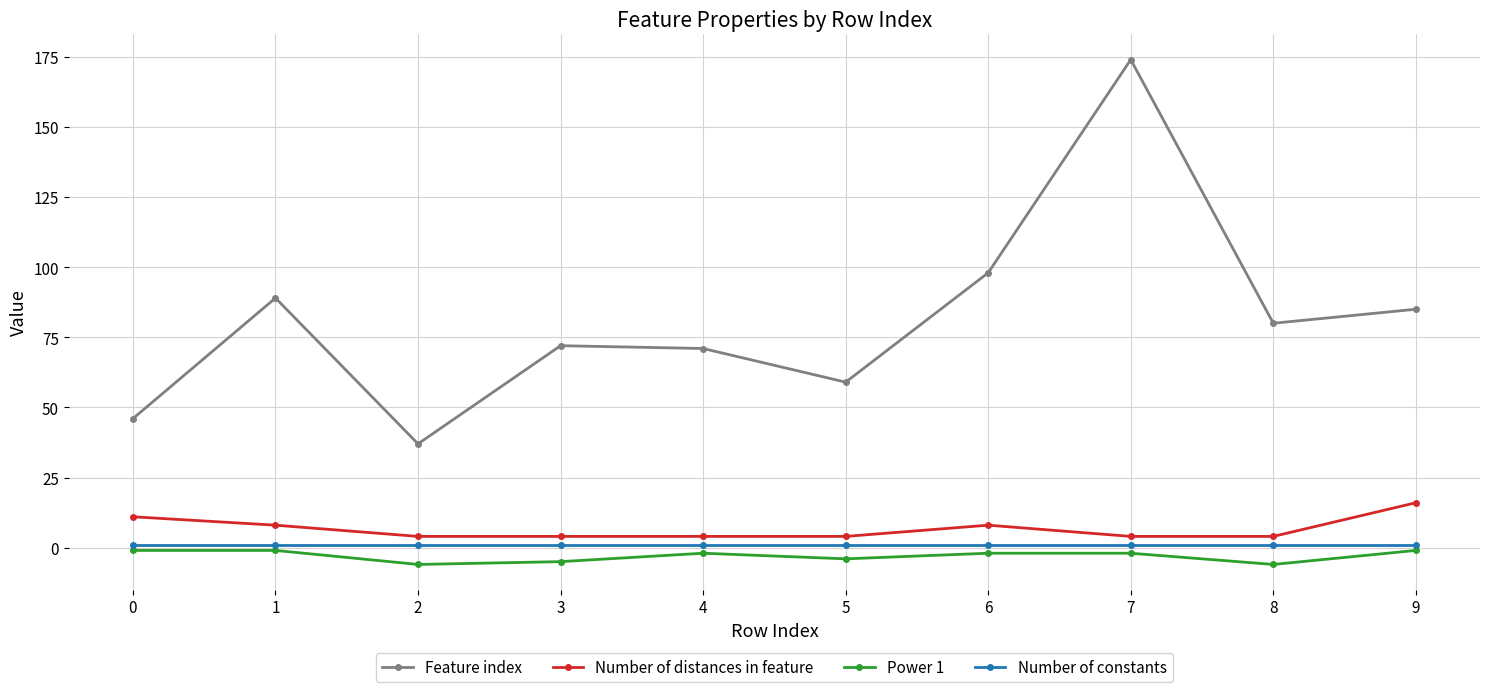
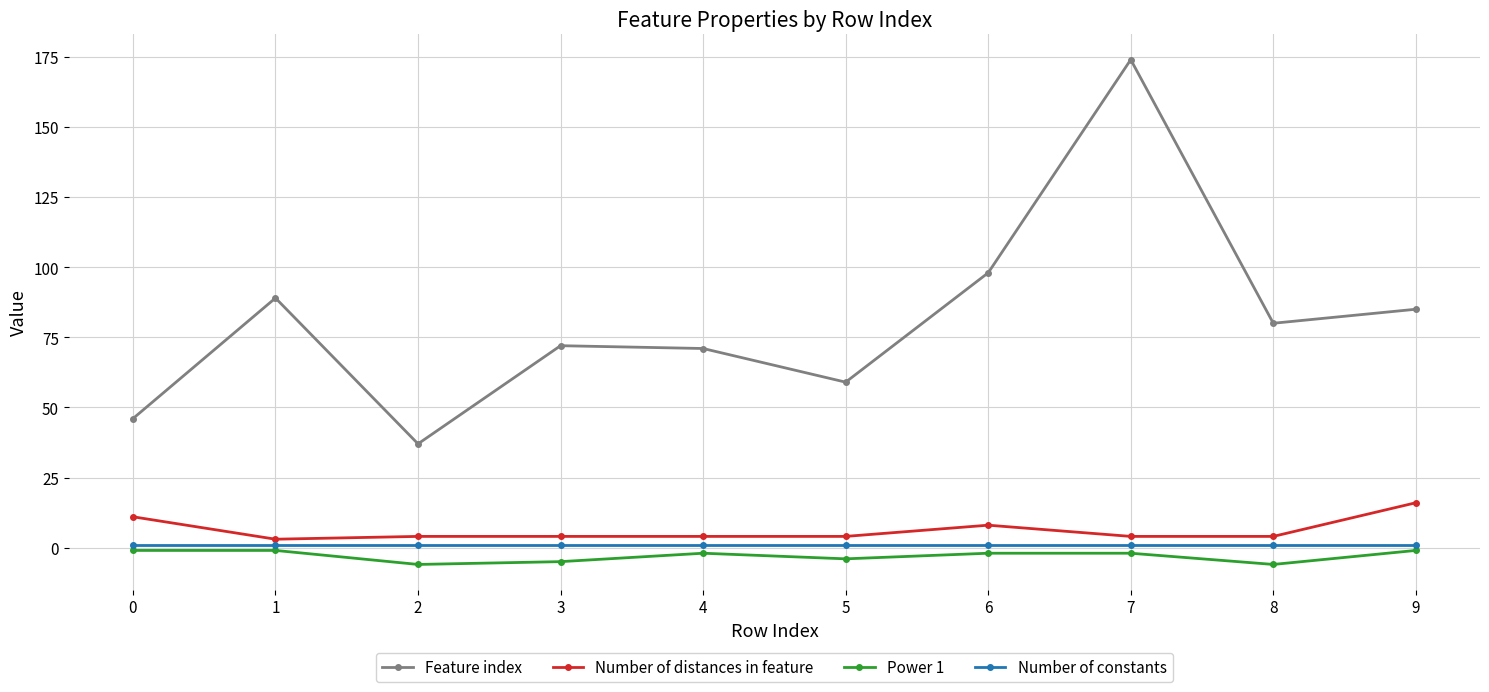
  {
    "Feature index": {
      "0": 46,
      "1": 89,
      "2": 37,
      "3": 72,
      "4": 71,
      "5": 59,
      "6": 98,
      "7": 174,
      "8": 80,
      "9": 85
    },
    "Number of distances in feature": {
      "0": 11,
-     "1": 8,
+     "1": 3,
      "2": 4,
      "3": 4,
      "4": 4,
      "5": 4,
      "6": 8,
      "7": 4,
      "8": 4,
      "9": 16
    },
    "Power 1": {
      "0": -1,
      "1": -1,
      "2": -6,
      "3": -5,
      "4": -2,
      "5": -4,
      "6": -2,
      "7": -2,
      "8": -6,
      "9": -1
    },
    "Number of constants": {
      "0": 1,
      "1": 1,
      "2": 1,
      "3": 1,
      "4": 1,
      "5": 1,
      "6": 1,
      "7": 1,
      "8": 1,
      "9": 1
    }
  }
